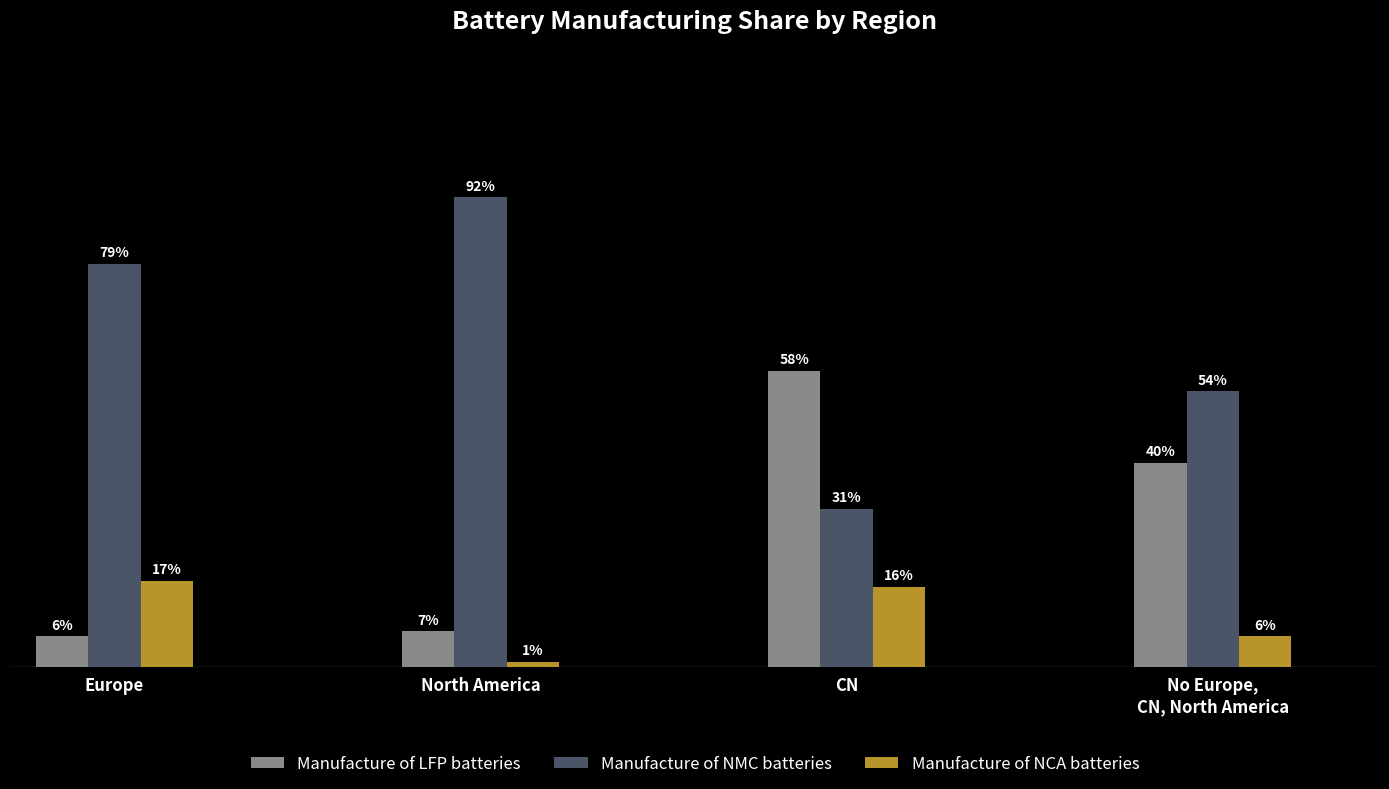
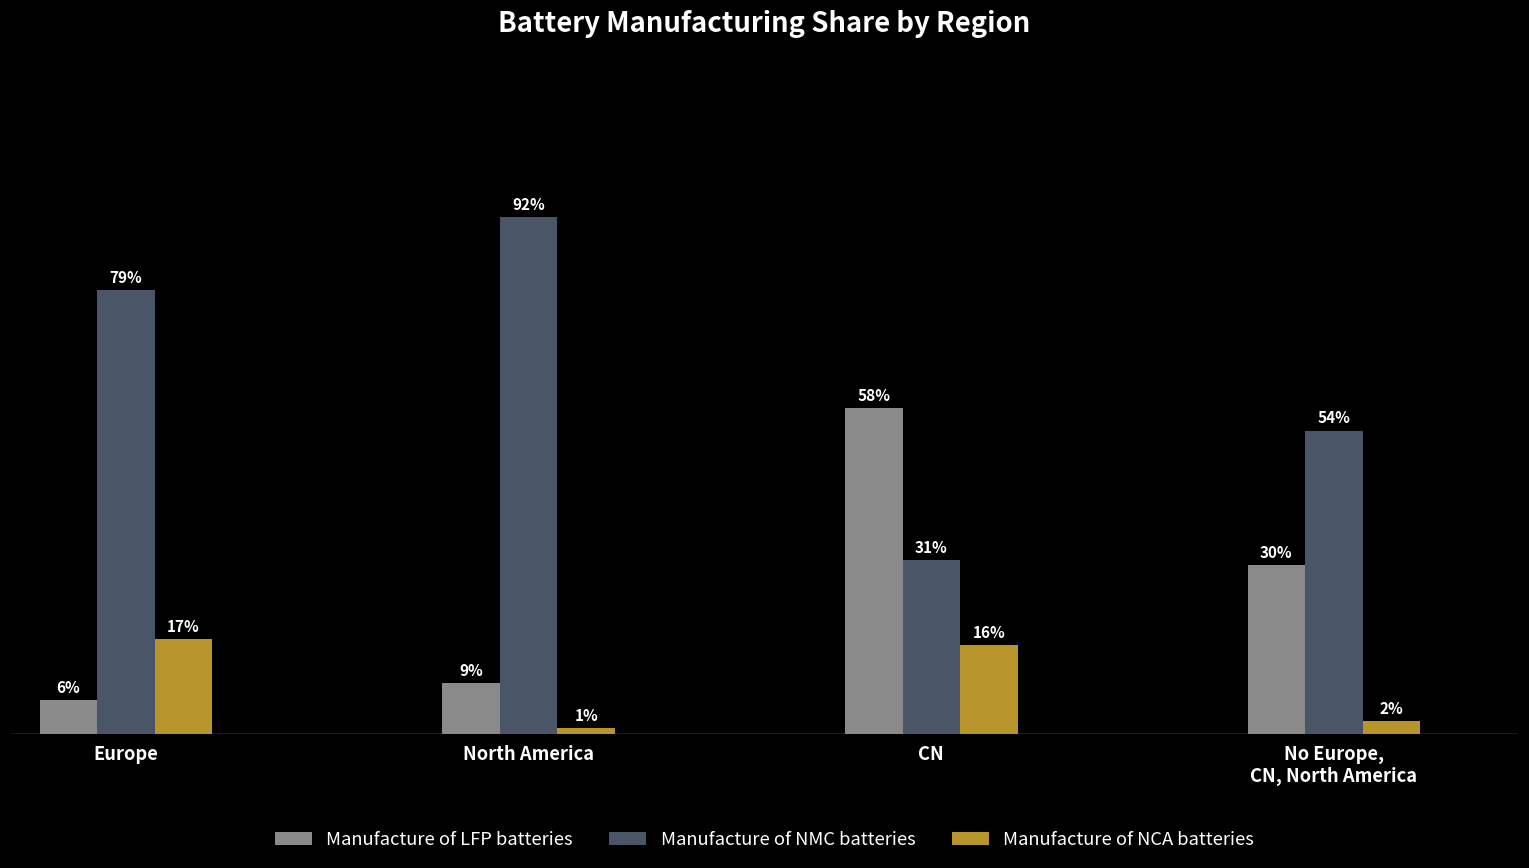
  {
    "Manufacture of LFP batteries": {
      "Europe": "6%",
-     "North America": "7%",
+     "North America": "9%",
      "CN": "58%",
-     "No Europe, CN, North America": "40%"
+     "No Europe, CN, North America": "30%"
    },
    "Manufacture of NMC batteries": {
      "Europe": "79%",
      "North America": "92%",
      "CN": "31%",
      "No Europe, CN, North America": "54%"
    },
    "Manufacture of NCA batteries": {
      "Europe": "17%",
      "North America": "1%",
      "CN": "16%",
-     "No Europe, CN, North America": "6%"
+     "No Europe, CN, North America": "2%"
    }
  }
